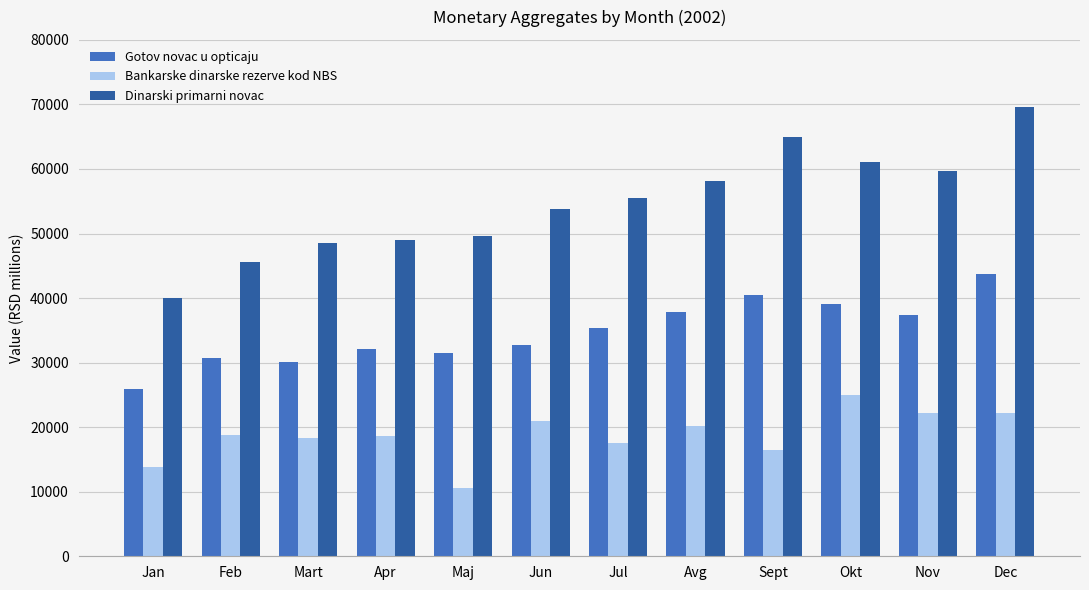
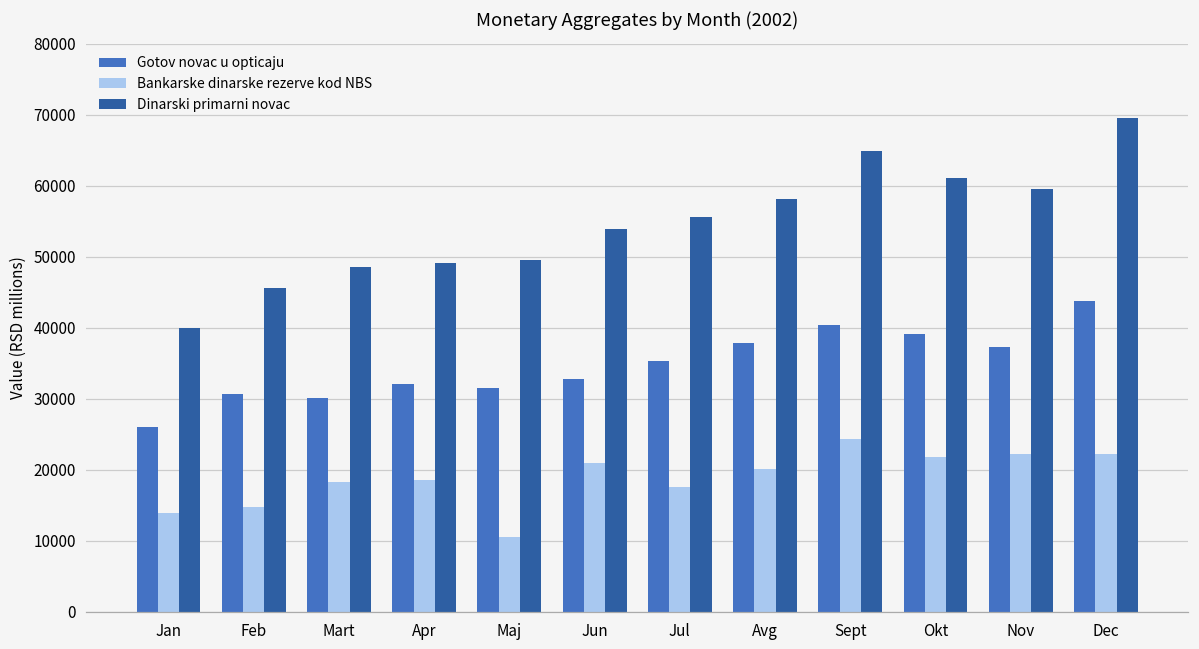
  {
    "Bankarske dinarske rezerve kod NBS": {
      "Jan": 14000,
-     "Feb": 19000,
+     "Feb": 15000,
      "Mart": 18000,
      "Apr": 19000,
      "Maj": 11000,
      "Jun": 21000,
      "Jul": 18000,
      "Avg": 20000,
-     "Sept": 16000,
-     "Okt": 25000,
+     "Sept": 24000,
+     "Okt": 22000,
      "Nov": 22000,
      "Dec": 22000
    }
  }
